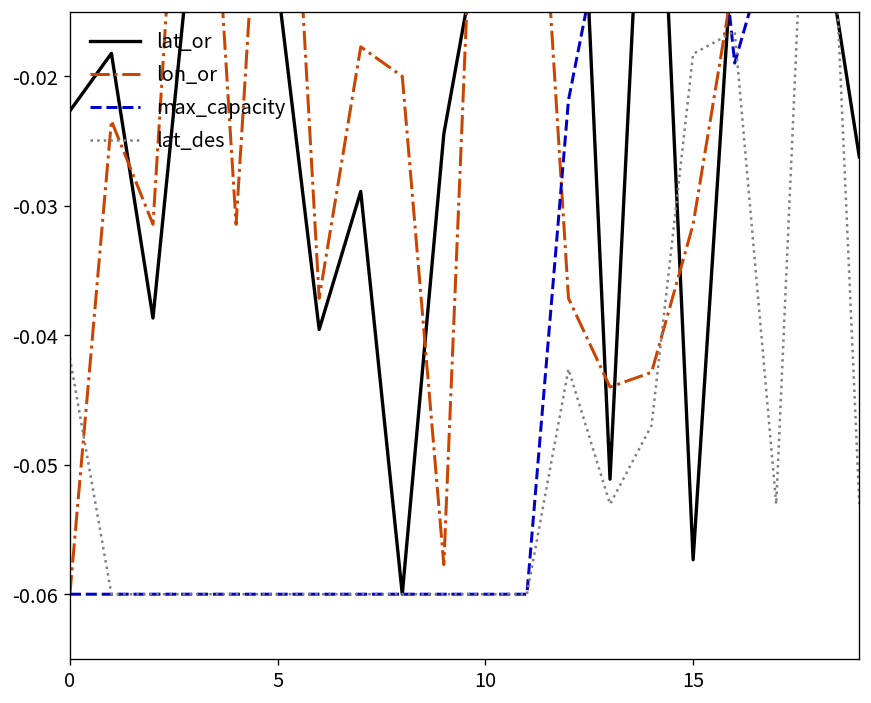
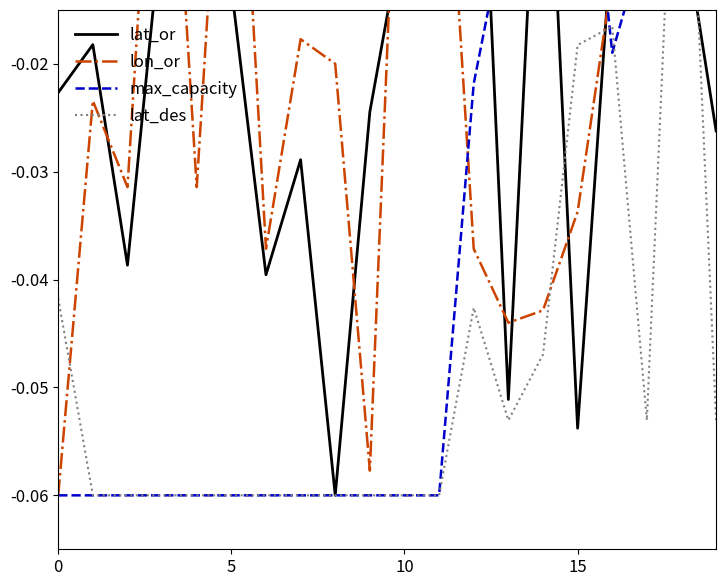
  {
    "lat_or": {
      "0": -0.0227,
-     "15": -0.0573
+     "15": -0.0538
    },
    "lon_or": {
-     "15": -0.0314
+     "15": -0.0337
    },
    "lat_des": {
      "0": -0.0417,
      "15": -0.0183
    }
  }
